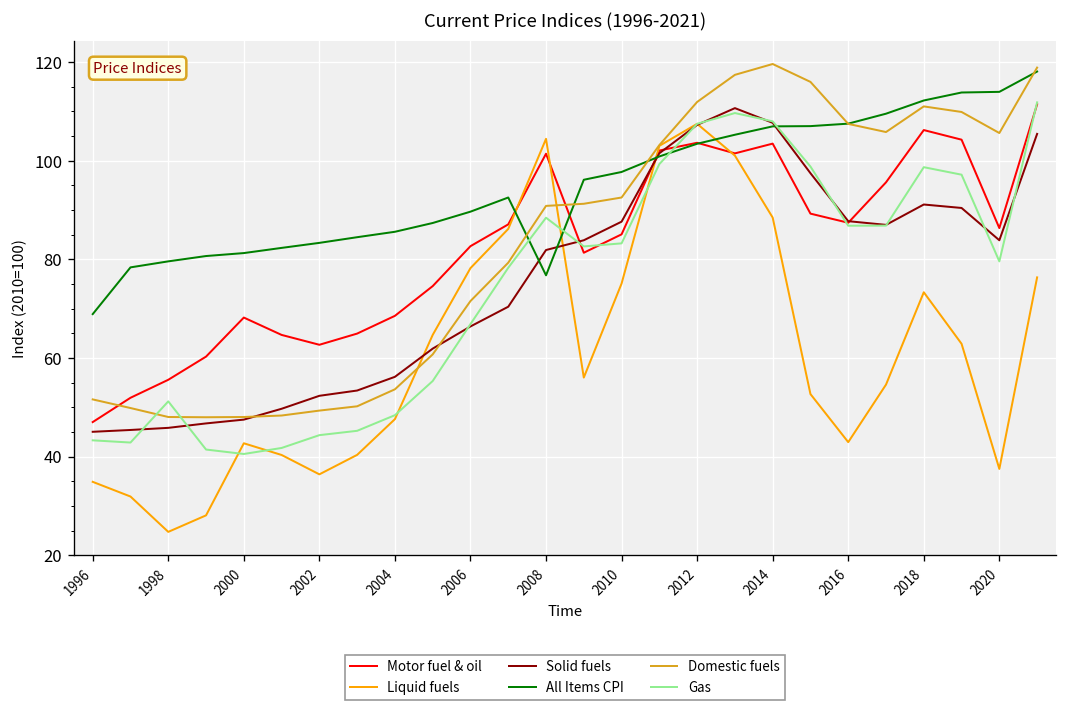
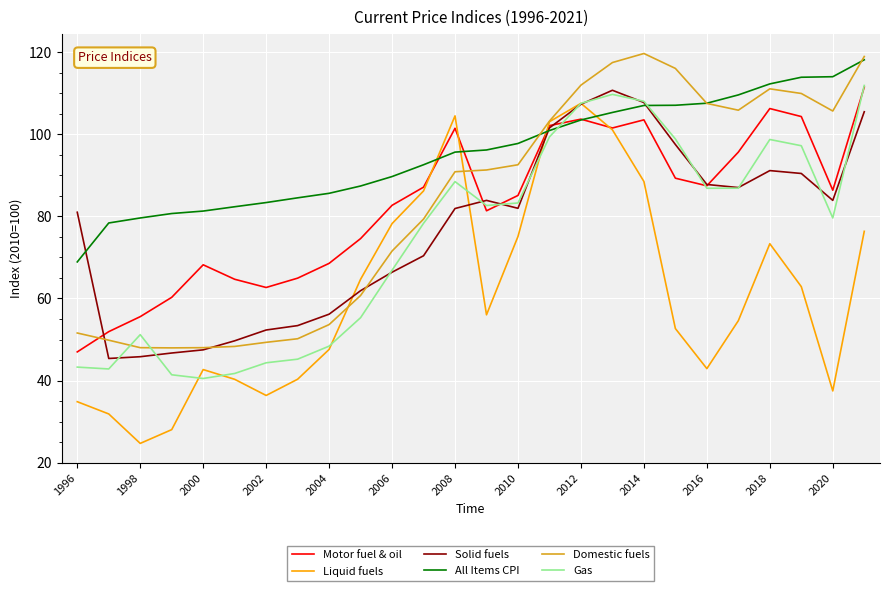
  {
    "Motor fuel & oil": {
      "1996": 47,
      "1998": 56,
      "2000": 68,
      "2002": 63,
      "2004": 69,
      "2006": 83,
      "2008": 101,
      "2010": 85,
      "2014": 103,
      "2018": 106,
      "2020": 86
    },
    "Solid fuels": {
-     "1996": 45,
+     "1996": 81,
      "1998": 46,
      "2002": 52,
      "2004": 56,
      "2008": 82,
-     "2010": 88,
+     "2010": 82,
      "2018": 91,
      "2020": 84
    },
    "All Items CPI": {
      "1996": 69,
      "1998": 80,
      "2000": 81,
      "2002": 83,
      "2004": 86,
      "2006": 90,
-     "2008": 77,
+     "2008": 96,
      "2010": 98,
      "2014": 107,
      "2018": 112,
      "2020": 114
    },
    "Gas": {
      "1996": 43,
      "1998": 51,
      "2000": 41,
      "2002": 44,
      "2004": 48,
      "2008": 88,
      "2010": 83,
      "2018": 99,
      "2020": 80
    }
  }
